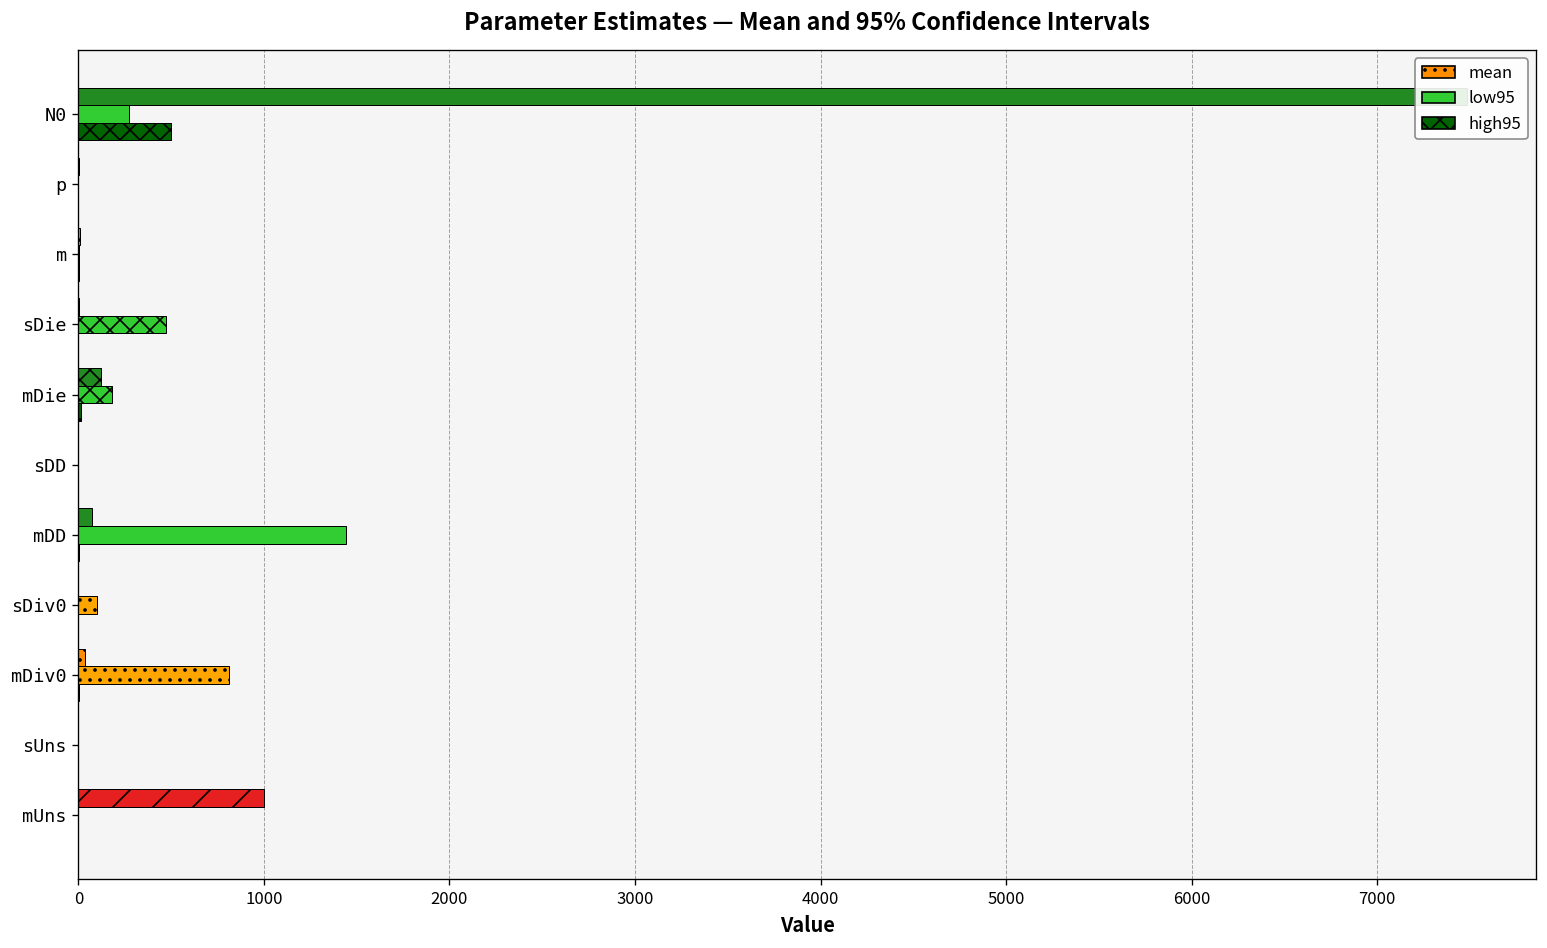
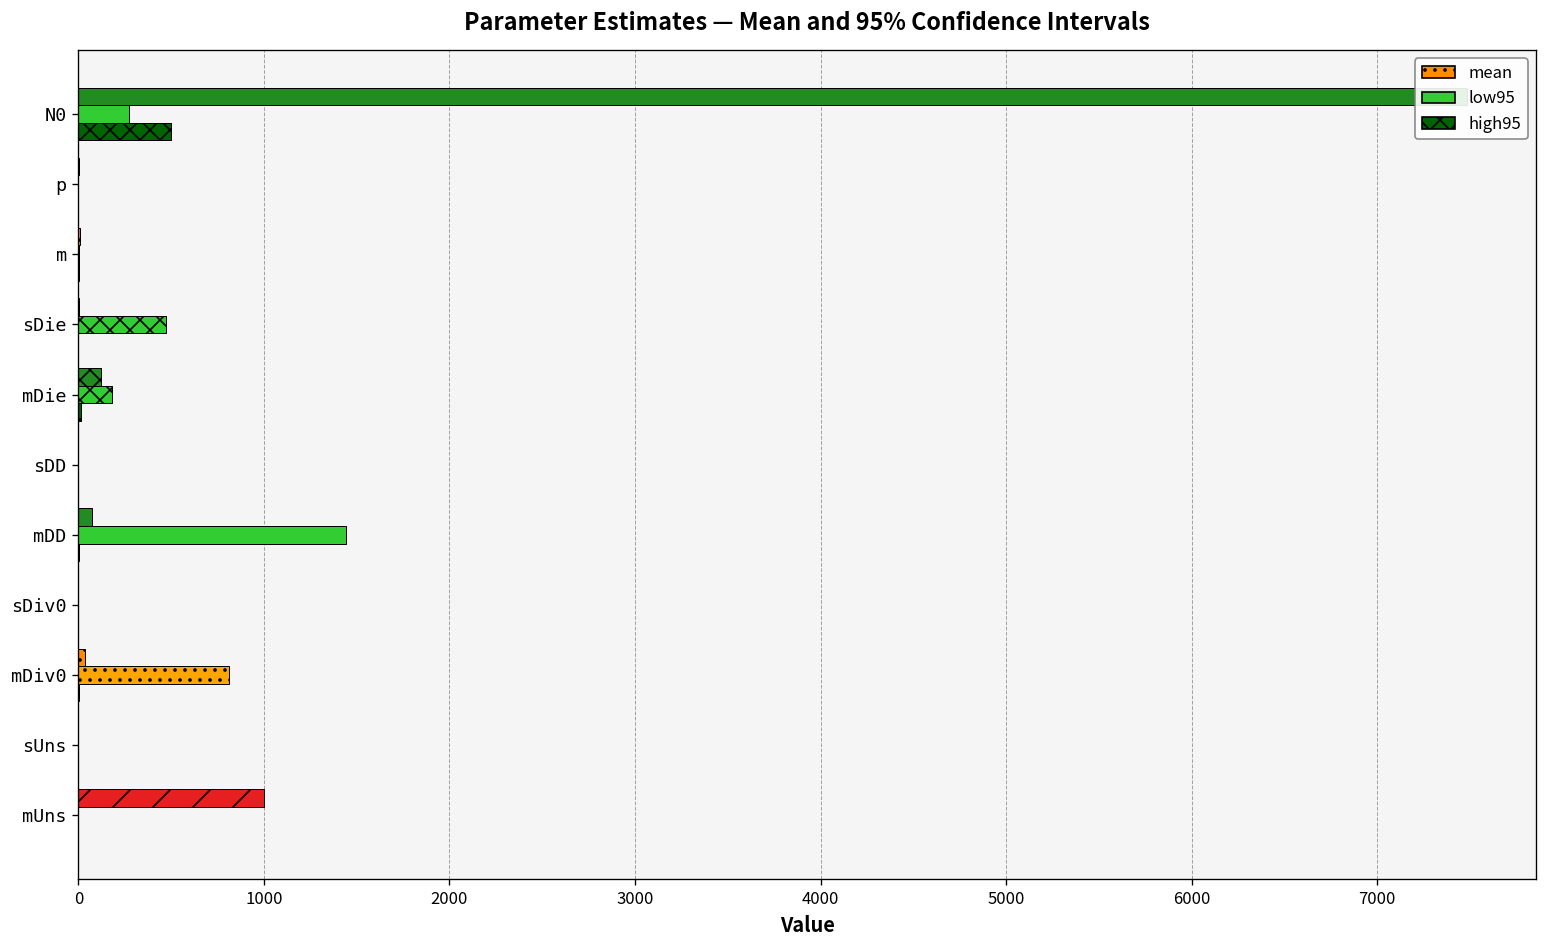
  {
    "N0": 270,
    "p": 0,
    "sDie": 470,
    "mDie": 180,
    "mDD": 1440,
-   "sDiv0": 100,
+   "sDiv0": 0,
    "mDiv0": 810,
    "mUns": 0
  }
